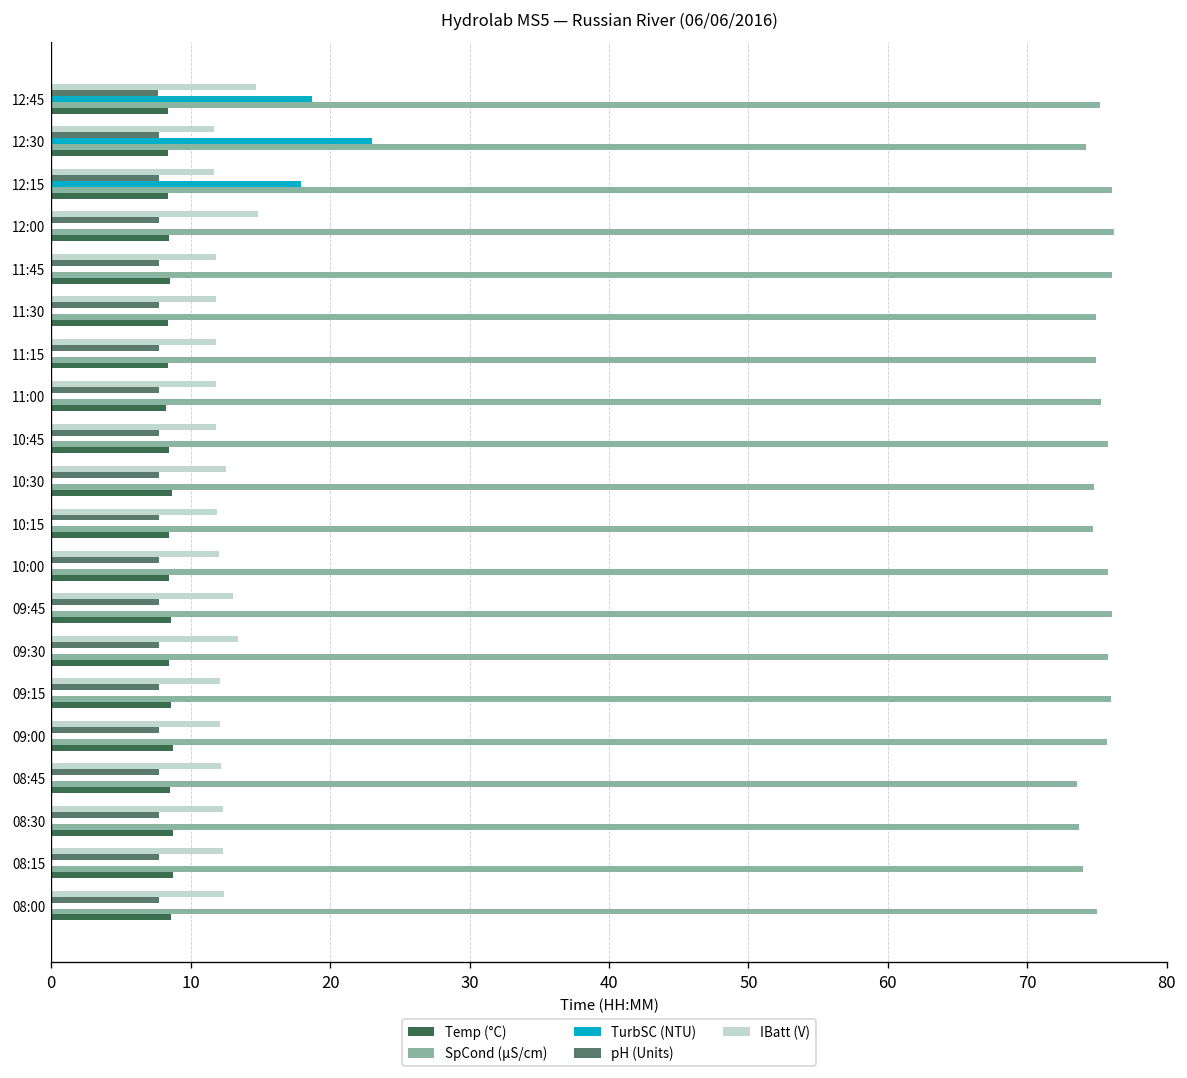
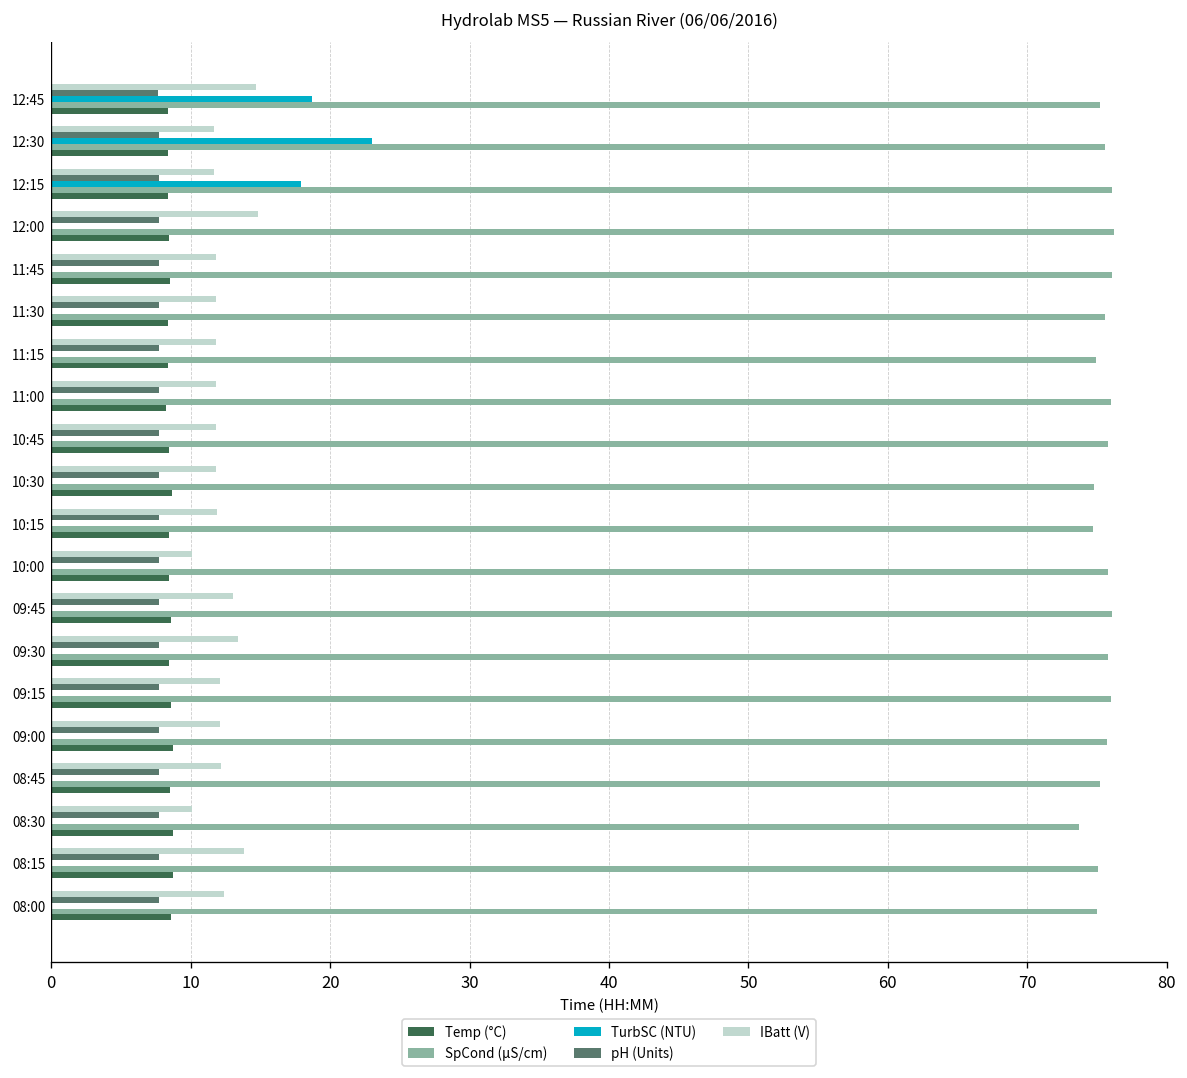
  {
    "SpCond (µS/cm)": {
      "12:45": 75.2,
-     "12:30": 74.2,
+     "12:30": 75.6,
      "12:15": 76.1,
      "12:00": 76.2,
      "11:45": 76.1,
-     "11:30": 74.9,
+     "11:30": 75.6,
      "11:15": 74.9,
-     "11:00": 75.3,
+     "11:00": 76.0,
      "10:45": 75.8,
      "10:30": 74.8,
      "10:15": 74.7,
      "10:00": 75.8,
      "09:45": 76.1,
      "09:30": 75.8,
      "09:15": 76.0,
      "09:00": 75.7,
-     "08:45": 73.6,
+     "08:45": 75.2,
      "08:30": 73.7,
-     "08:15": 74.0,
+     "08:15": 75.1,
      "08:00": 75.0
    },
    "TurbSC (NTU)": {
      "12:45": 18.7,
      "12:30": 23.0,
      "12:15": 17.9,
      "12:00": 0.0,
      "11:45": 0.0,
      "11:30": 0.0,
      "11:15": 0.0,
      "11:00": 0.0,
      "10:45": 0.0,
      "10:30": 0.0,
      "10:15": 0.0,
      "10:00": 0.0,
      "09:45": 0.0,
      "09:30": 0.0,
      "09:15": 0.0,
      "09:00": 0.0,
      "08:45": 0.0,
      "08:30": 0.0,
      "08:15": 0.0,
      "08:00": 0.0
    },
    "IBatt (V)": {
      "12:45": 14.7,
      "12:30": 11.7,
      "12:15": 11.7,
      "12:00": 14.8,
      "11:45": 11.8,
      "11:30": 11.8,
      "11:15": 11.8,
      "11:00": 11.8,
      "10:45": 11.8,
-     "10:30": 12.5,
+     "10:30": 11.8,
      "10:15": 11.9,
-     "10:00": 12.0,
+     "10:00": 10.1,
      "09:45": 13.0,
      "09:30": 13.4,
      "09:15": 12.1,
      "09:00": 12.1,
      "08:45": 12.2,
-     "08:30": 12.3,
-     "08:15": 12.3,
+     "08:30": 10.1,
+     "08:15": 13.8,
      "08:00": 12.4
    }
  }
